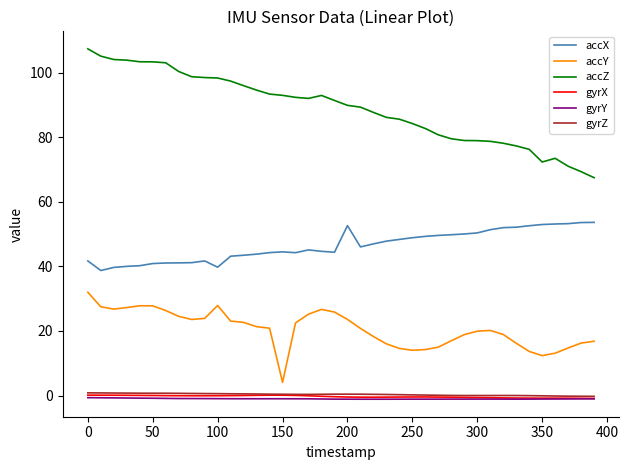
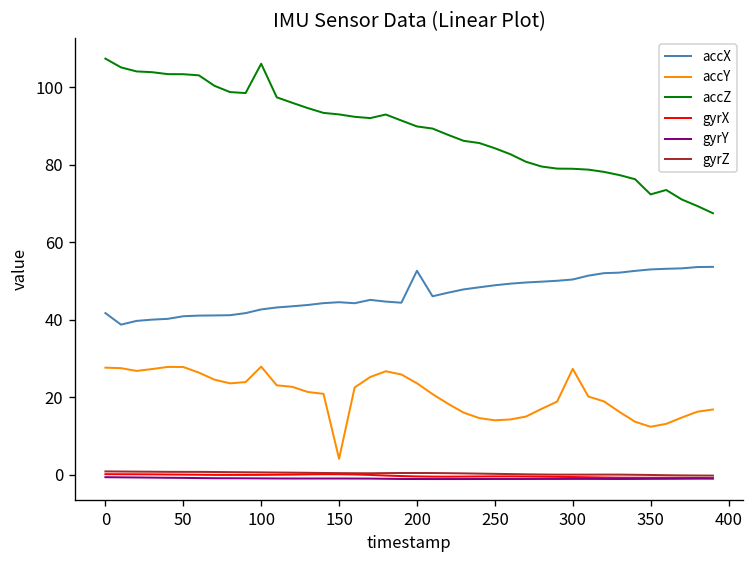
  {
    "accX": {
      "0": 42,
      "50": 41,
-     "100": 40,
+     "100": 43,
      "150": 44,
      "200": 53,
      "250": 49,
      "300": 50,
      "350": 53
    },
    "accY": {
-     "0": 32,
+     "0": 28,
      "50": 28,
      "100": 28,
      "150": 4,
      "200": 24,
      "250": 14,
-     "300": 20,
+     "300": 27,
      "350": 12
    },
    "accZ": {
      "0": 107,
      "50": 103,
-     "100": 98,
+     "100": 106,
      "150": 93,
      "200": 90,
      "250": 84,
      "300": 79,
      "350": 72
    },
    "gyrY": {
      "0": -1,
      "50": -1,
      "100": -1,
      "150": -1
    },
    "gyrZ": {
      "200": 0
    }
  }
